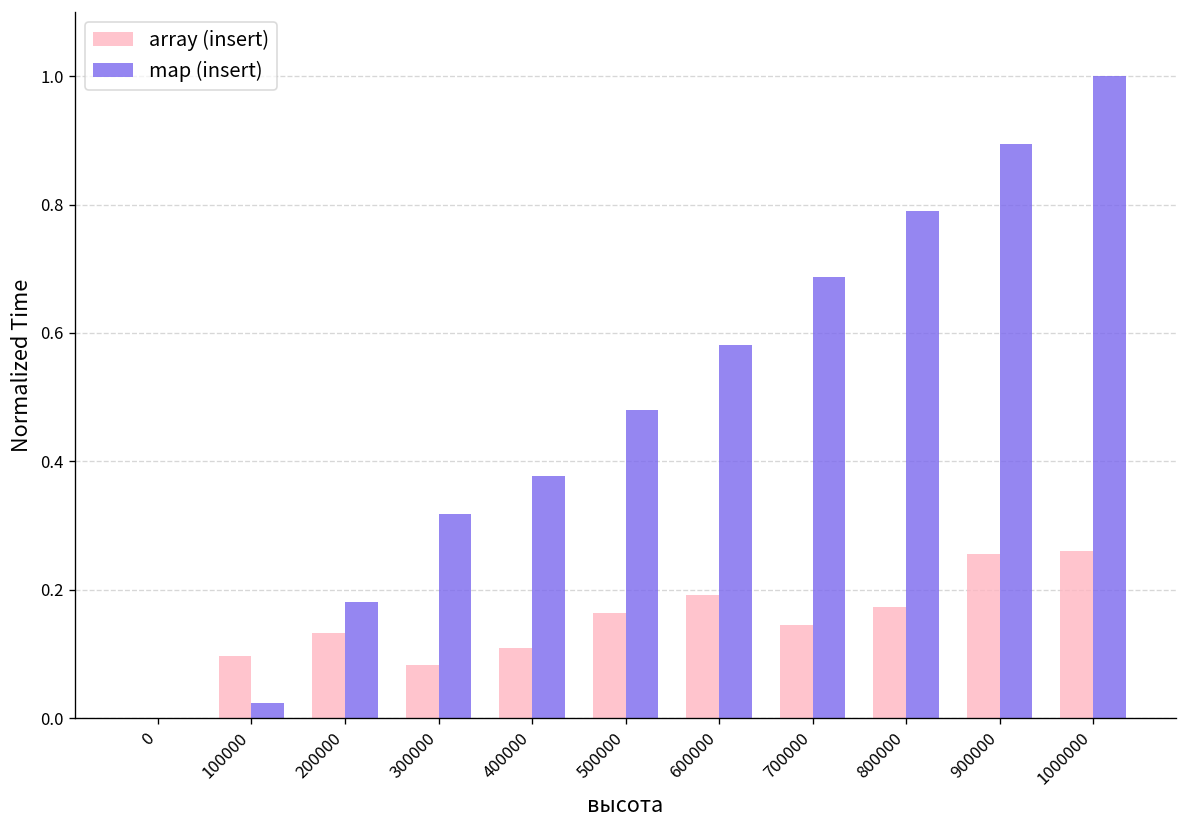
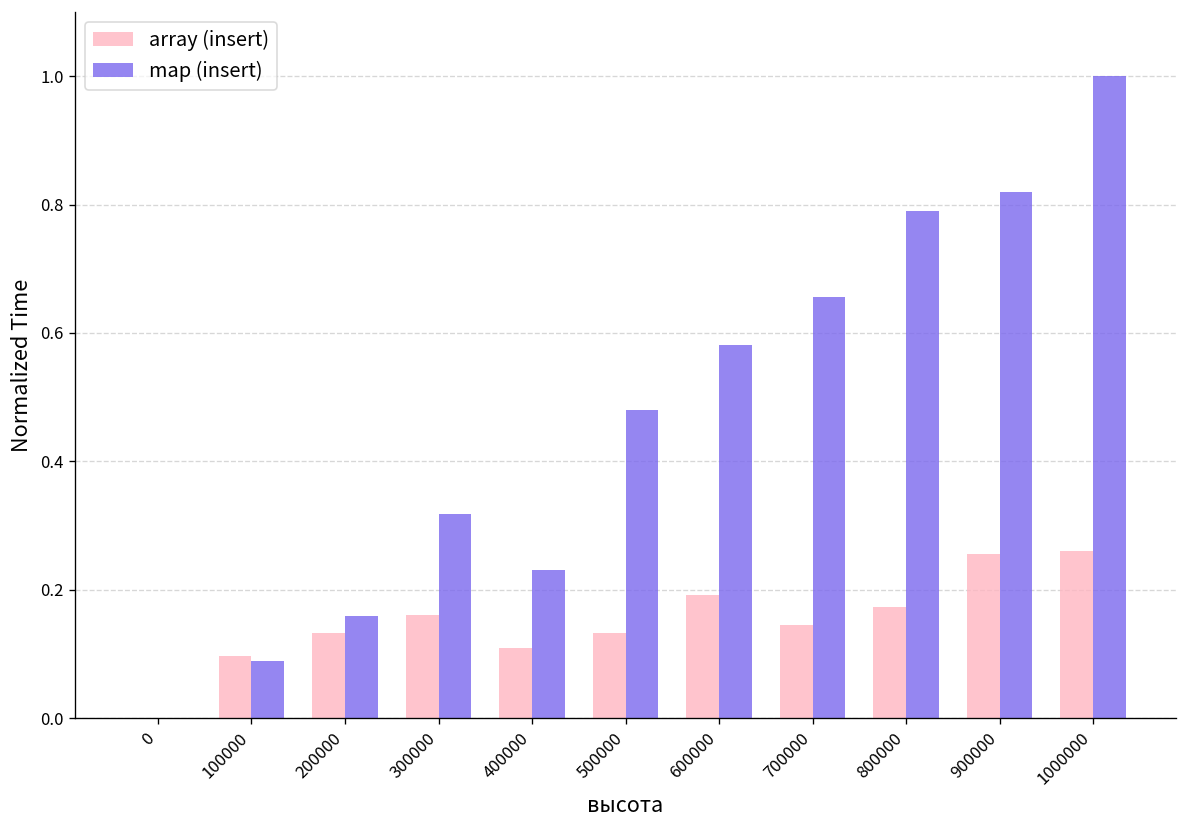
  {
    "array (insert)": {
      "0": 0.00,
      "100000": 0.10,
      "200000": 0.13,
-     "300000": 0.08,
+     "300000": 0.16,
      "400000": 0.11,
-     "500000": 0.16,
+     "500000": 0.13,
      "600000": 0.19,
      "700000": 0.14,
      "800000": 0.17,
      "900000": 0.26,
      "1000000": 0.26
    },
    "map (insert)": {
      "0": 0.00,
-     "100000": 0.02,
-     "200000": 0.18,
+     "100000": 0.09,
+     "200000": 0.16,
      "300000": 0.32,
-     "400000": 0.38,
+     "400000": 0.23,
      "500000": 0.48,
      "600000": 0.58,
-     "700000": 0.69,
+     "700000": 0.66,
      "800000": 0.79,
-     "900000": 0.90,
+     "900000": 0.82,
      "1000000": 1.00
    }
  }
